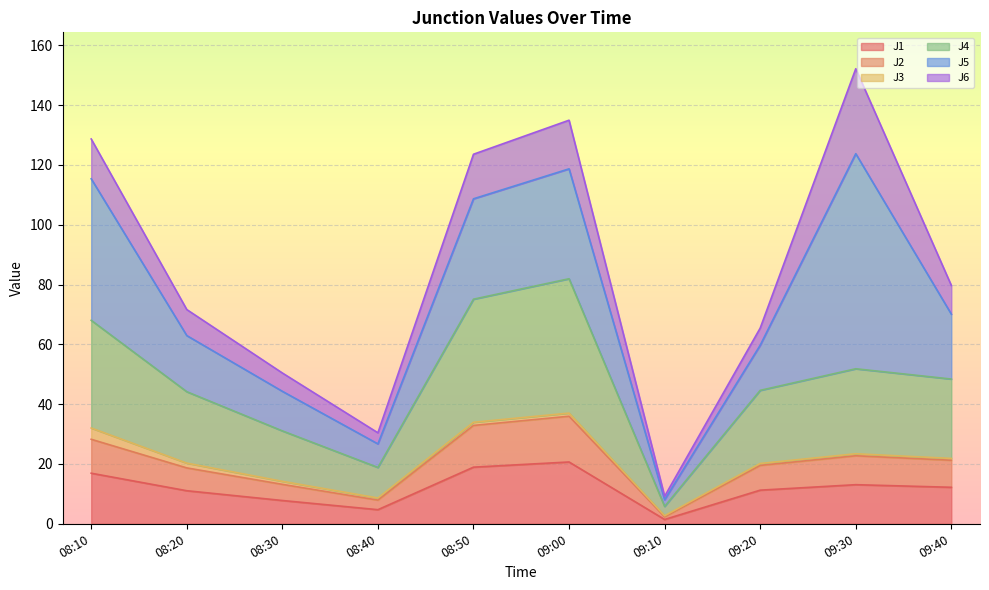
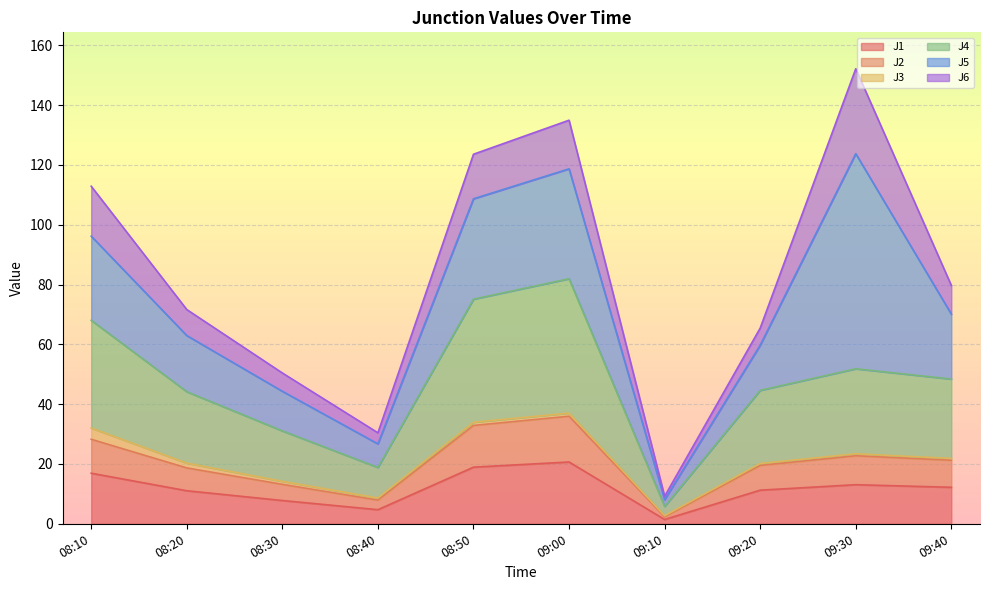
  {
    "J4": {
      "08:10": 36,
      "08:20": 24,
      "08:30": 17,
      "08:40": 10,
      "08:50": 41,
      "09:00": 45,
      "09:10": 3,
      "09:20": 24,
      "09:30": 28,
      "09:40": 27
    },
    "J5": {
-     "08:10": 47,
+     "08:10": 28,
      "08:20": 19,
      "08:30": 13,
      "08:40": 8,
      "08:50": 34,
      "09:00": 37,
      "09:10": 2,
      "09:20": 15,
      "09:30": 72,
      "09:40": 22
    },
    "J6": {
-     "08:10": 13,
+     "08:10": 17,
      "08:20": 9,
      "08:30": 6,
      "08:40": 4,
      "08:50": 15,
      "09:00": 16,
      "09:10": 1,
      "09:20": 6,
      "09:30": 28,
      "09:40": 10
    }
  }
